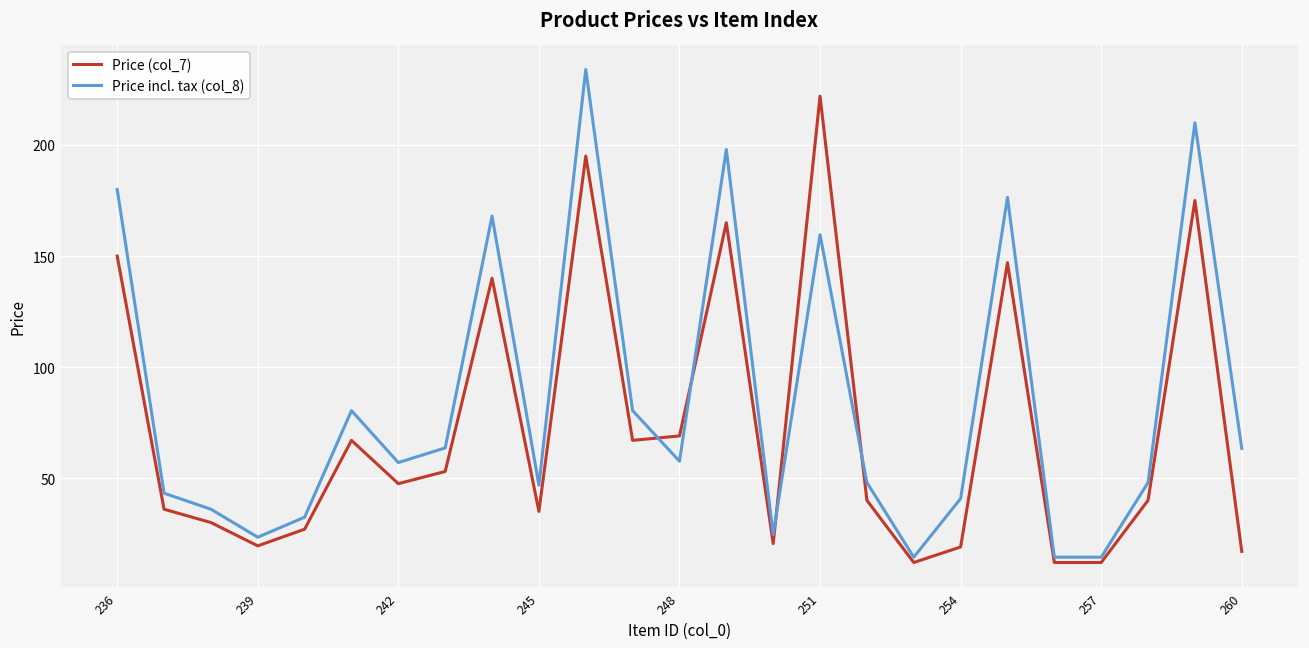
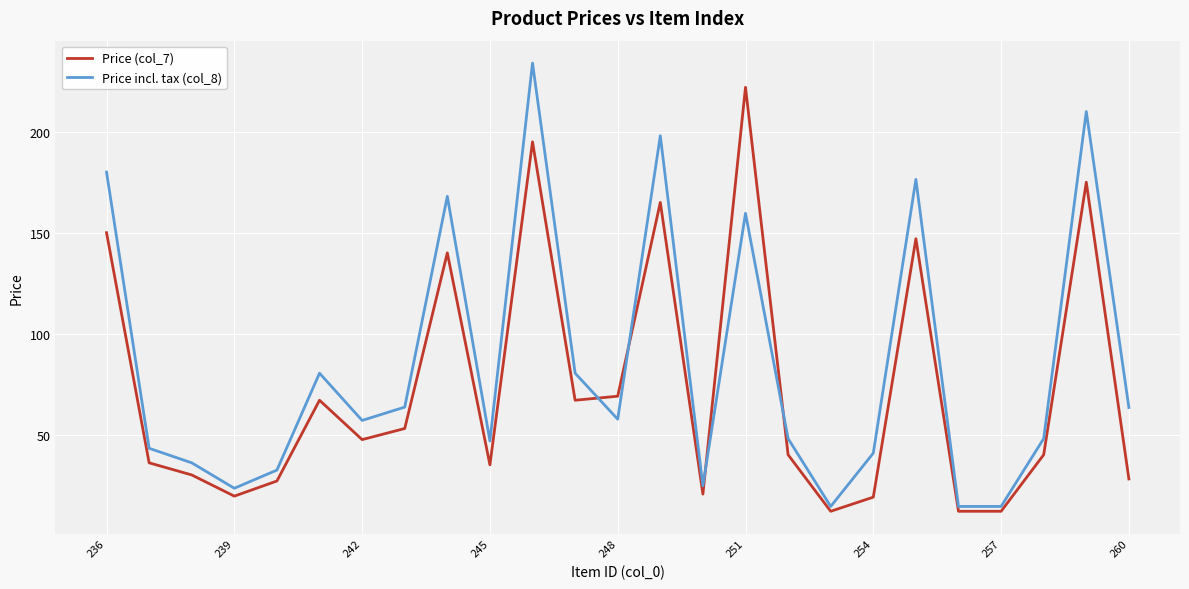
  {
    "Price (col_7)": {
      "236": 150,
      "239": 20,
      "242": 48,
      "245": 35,
      "248": 69,
      "251": 222,
      "254": 19,
      "257": 12,
-     "260": 17
+     "260": 28
    },
    "Price incl. tax (col_8)": {
      "236": 180,
      "239": 23,
      "242": 57,
      "245": 47,
      "248": 58,
      "251": 160,
      "254": 41,
      "257": 14,
      "260": 63
    }
  }
